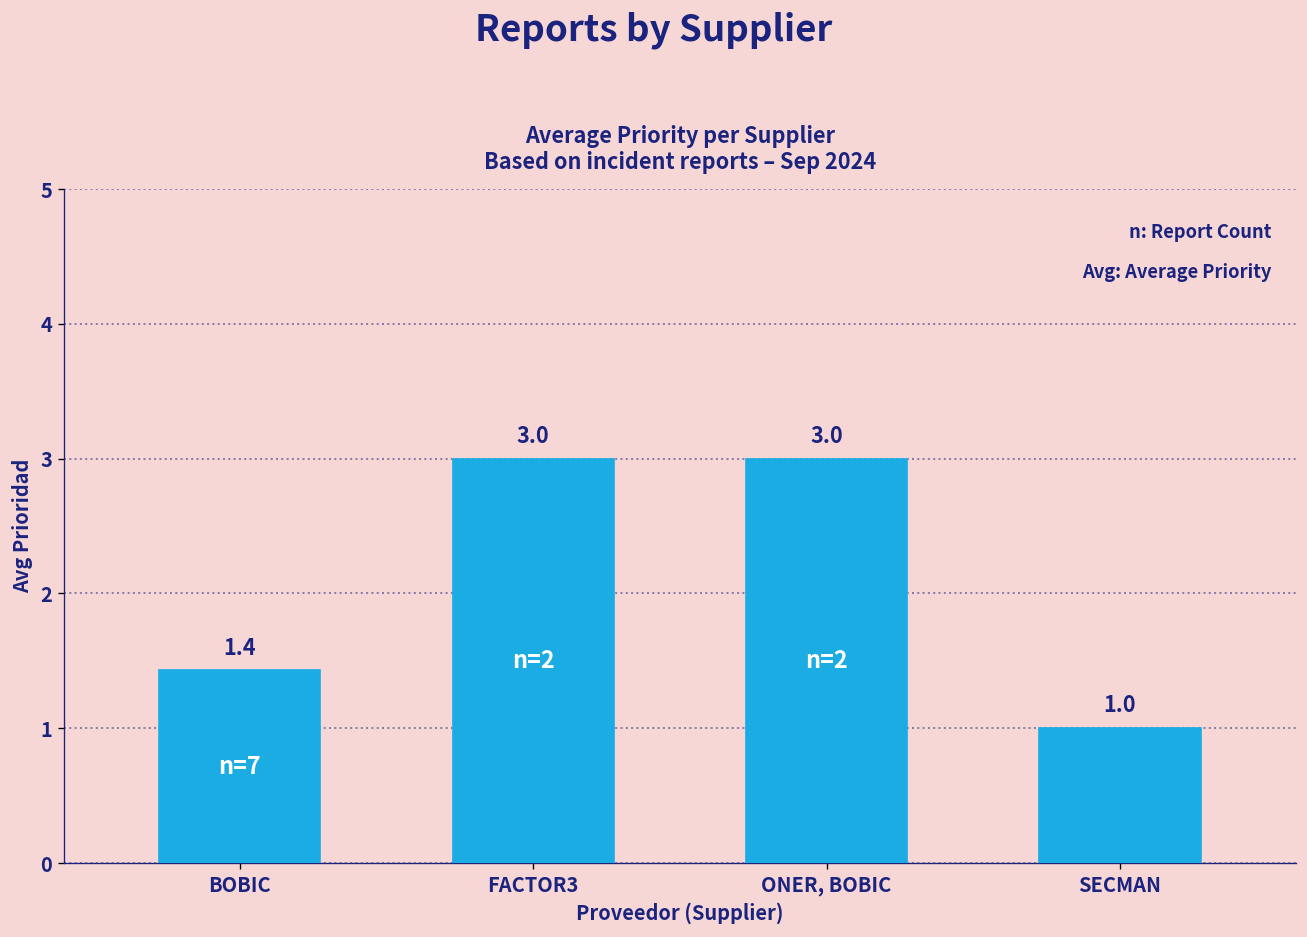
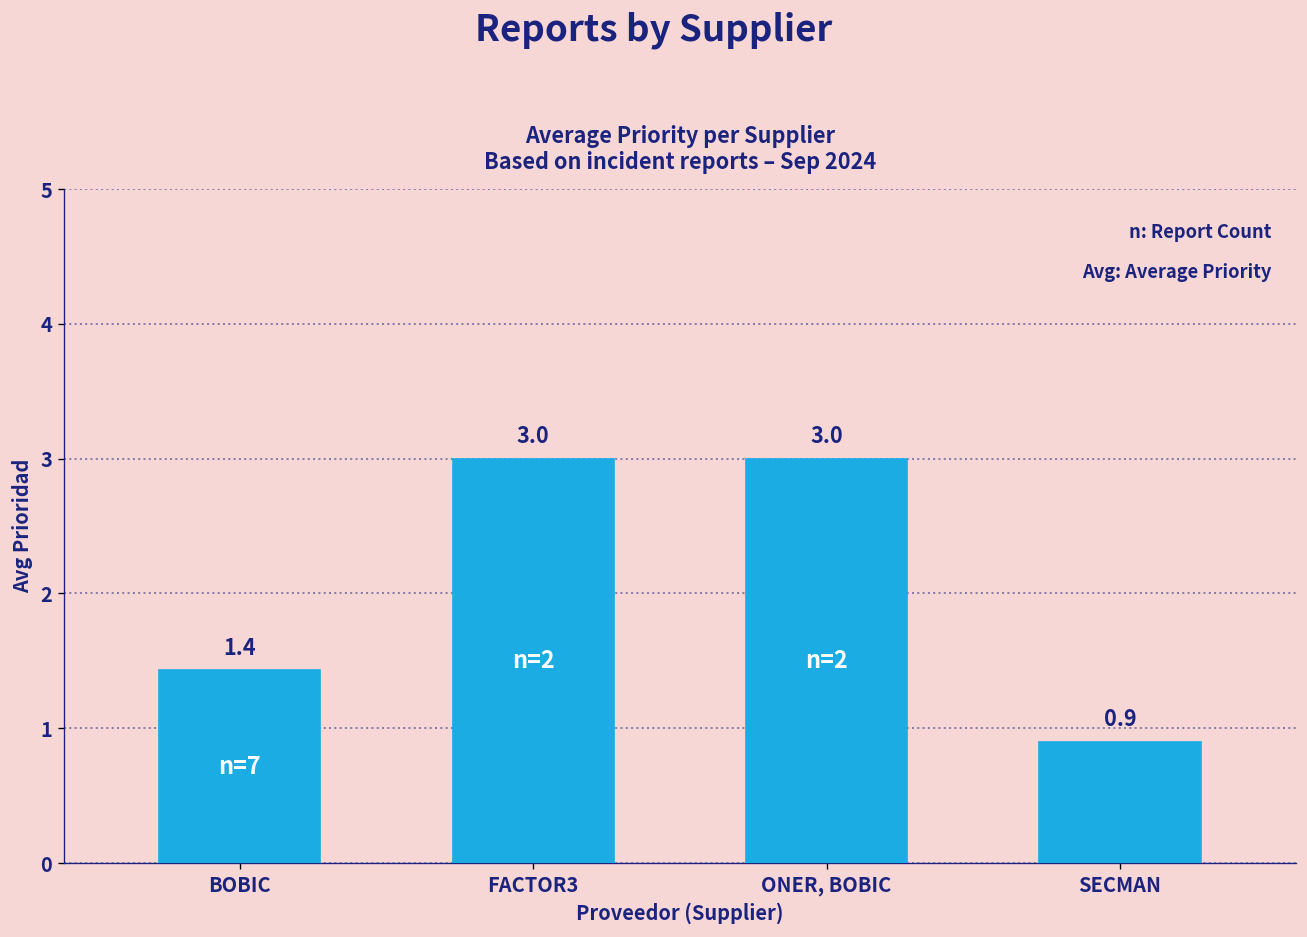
  {
    "BOBIC": 1.4,
    "FACTOR3": 3.0,
    "ONER, BOBIC": 3.0,
-   "SECMAN": 1.0
+   "SECMAN": 0.9
  }
